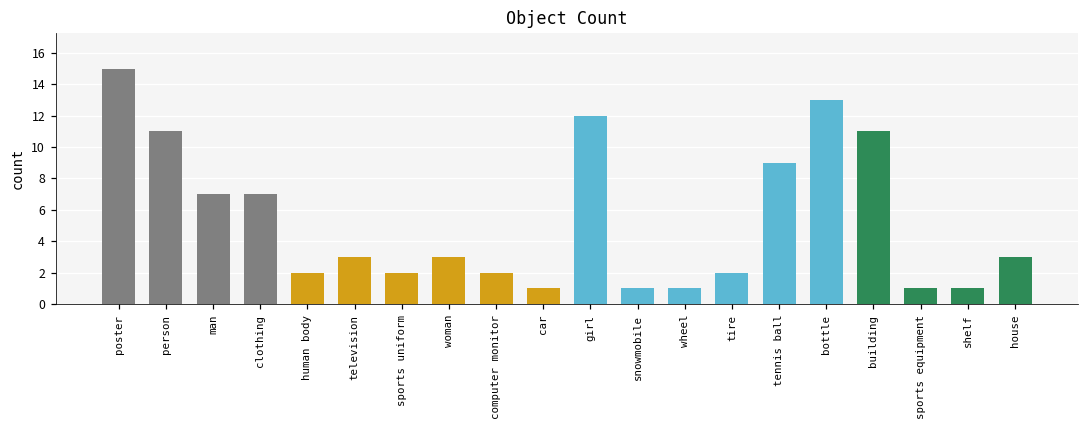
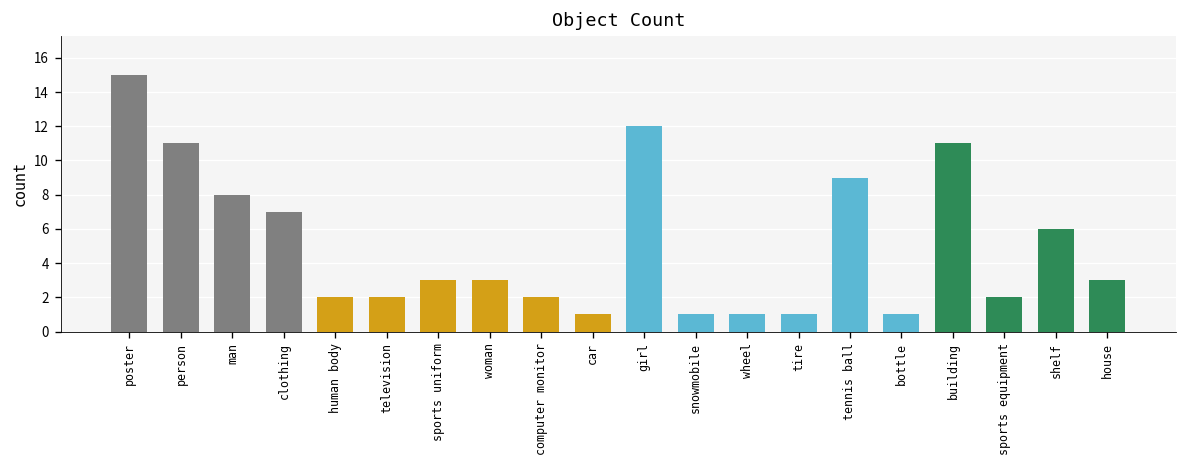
  {
    "poster": 15,
    "person": 11,
-   "man": 7,
+   "man": 8,
    "clothing": 7,
    "human body": 2,
-   "television": 3,
-   "sports uniform": 2,
+   "television": 2,
+   "sports uniform": 3,
    "woman": 3,
    "computer monitor": 2,
    "car": 1,
    "girl": 12,
    "snowmobile": 1,
    "wheel": 1,
-   "tire": 2,
+   "tire": 1,
    "tennis ball": 9,
-   "bottle": 13,
+   "bottle": 1,
    "building": 11,
-   "sports equipment": 1,
-   "shelf": 1,
+   "sports equipment": 2,
+   "shelf": 6,
    "house": 3
  }
